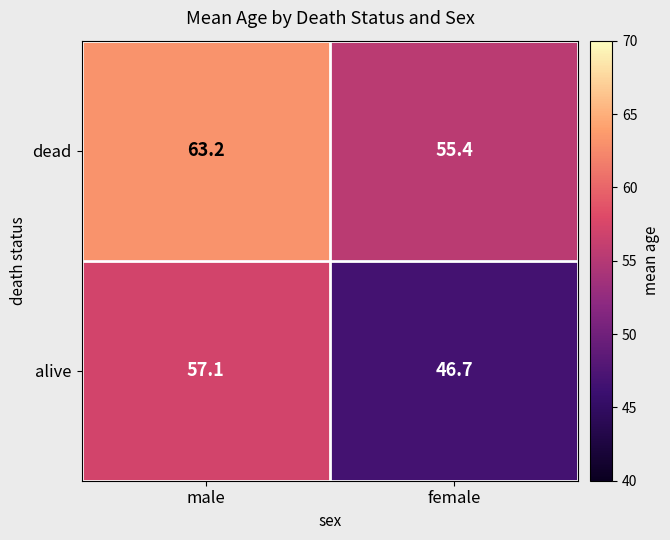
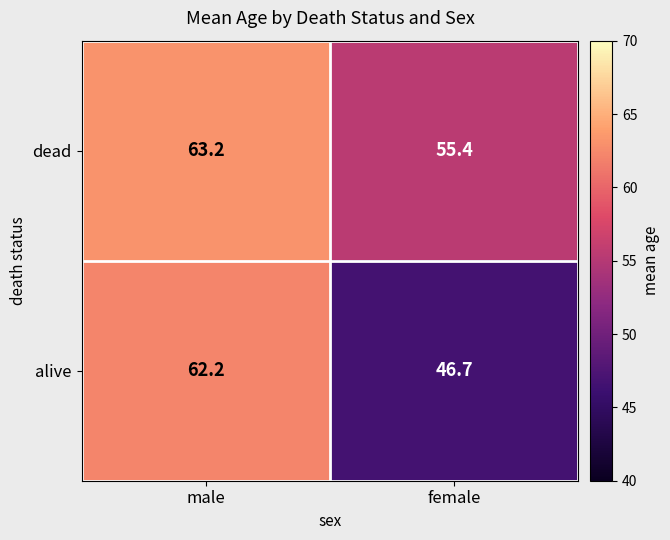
  {
    "dead": {
      "male": 63.2,
      "female": 55.4
    },
    "alive": {
-     "male": 57.1,
+     "male": 62.2,
      "female": 46.7
    }
  }
